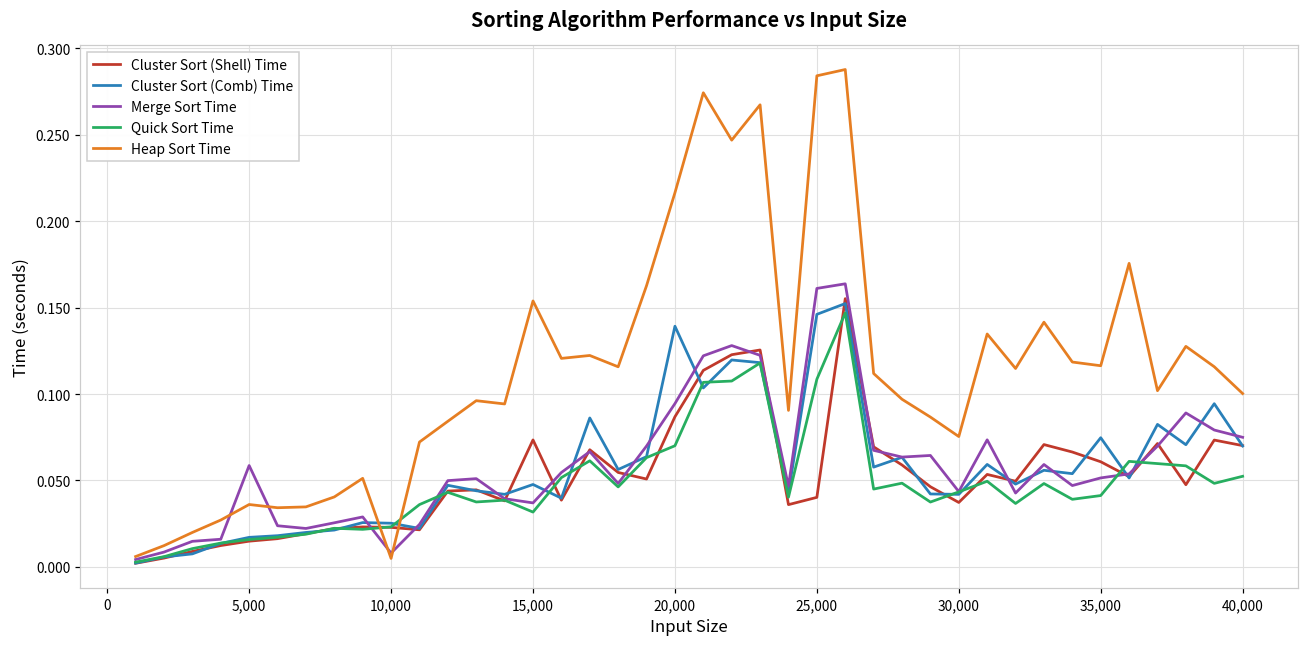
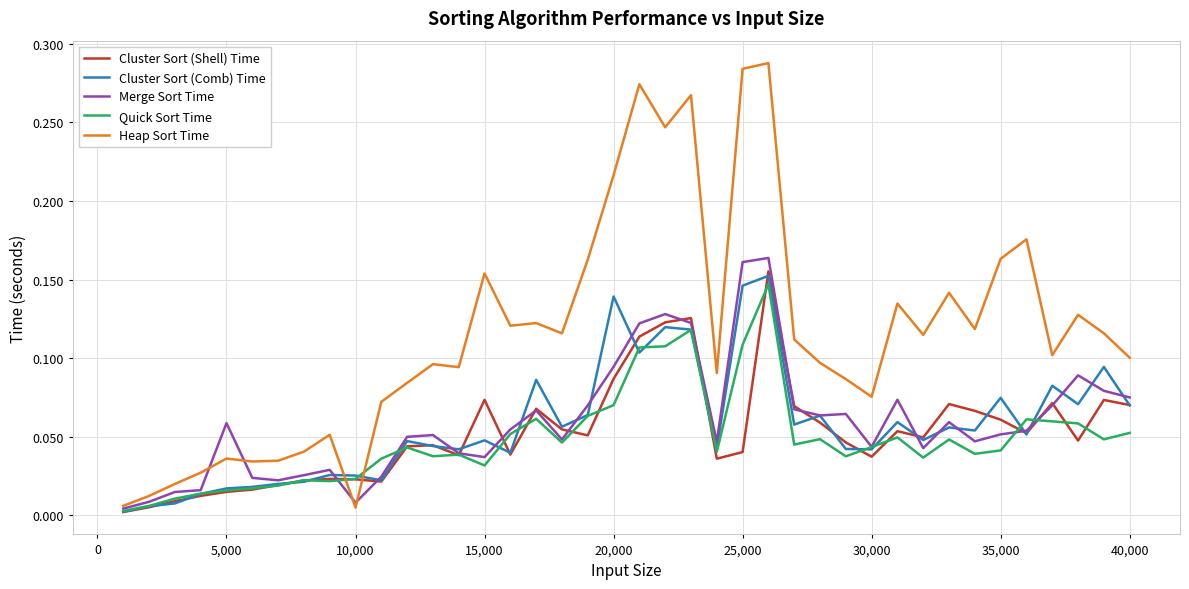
  {
    "Cluster Sort (Shell) Time": {
      "15,000": 0.073,
      "20,000": 0.087,
      "25,000": 0.040,
      "30,000": 0.037,
      "35,000": 0.061
    },
    "Cluster Sort (Comb) Time": {
      "10,000": 0.025,
      "15,000": 0.048,
      "20,000": 0.139,
      "25,000": 0.146,
      "35,000": 0.075
    },
    "Merge Sort Time": {
      "5,000": 0.059,
      "10,000": 0.008,
      "15,000": 0.037,
      "20,000": 0.094,
      "25,000": 0.161,
      "35,000": 0.051,
      "40,000": 0.075
    },
    "Quick Sort Time": {
      "15,000": 0.032,
      "20,000": 0.070,
      "25,000": 0.109,
      "35,000": 0.041,
      "40,000": 0.052
    },
    "Heap Sort Time": {
      "5,000": 0.036,
      "10,000": 0.005,
      "15,000": 0.154,
      "20,000": 0.216,
      "25,000": 0.284,
      "30,000": 0.075,
-     "35,000": 0.116,
+     "35,000": 0.163,
      "40,000": 0.100
    }
  }
